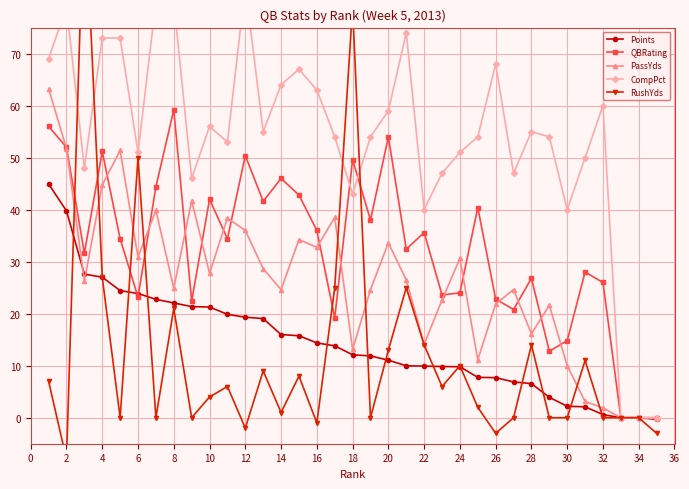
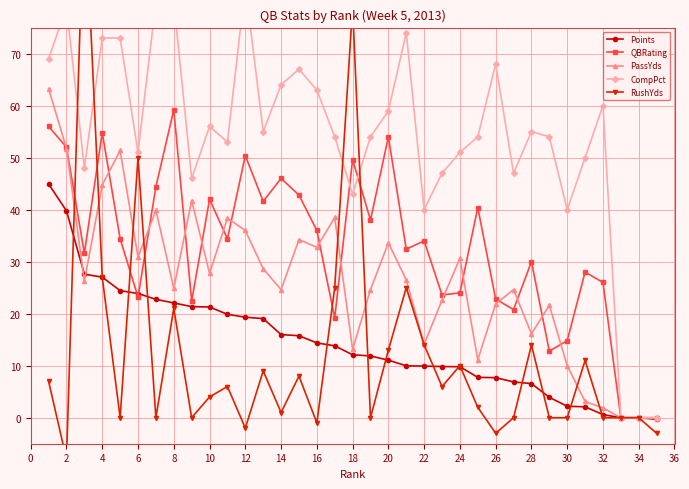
  {
    "QBRating": {
-     "4": 51,
+     "4": 55,
      "6": 23,
      "8": 59,
      "10": 42,
      "12": 50,
      "14": 46,
      "16": 36,
      "18": 50,
      "20": 54,
-     "22": 36,
+     "22": 34,
      "24": 24,
      "26": 23,
-     "28": 27,
+     "28": 30,
      "30": 15,
      "32": 26
    }
  }
